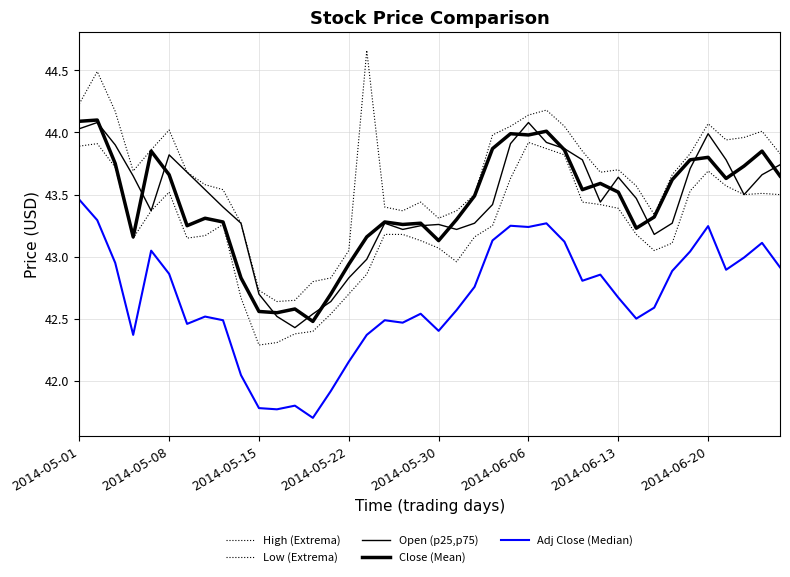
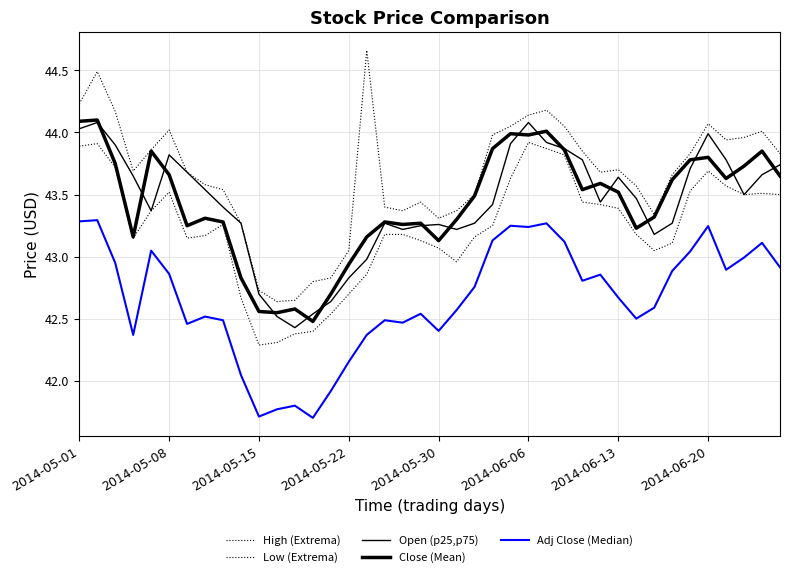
  {
    "Adj Close (Median)": {
-     "2014-05-01": 43.46,
+     "2014-05-01": 43.28,
      "2014-05-08": 42.86,
-     "2014-05-15": 41.78,
+     "2014-05-15": 41.71,
      "2014-05-22": 42.16,
      "2014-05-30": 42.40,
      "2014-06-06": 43.24,
      "2014-06-13": 42.67,
      "2014-06-20": 43.25
    }
  }
